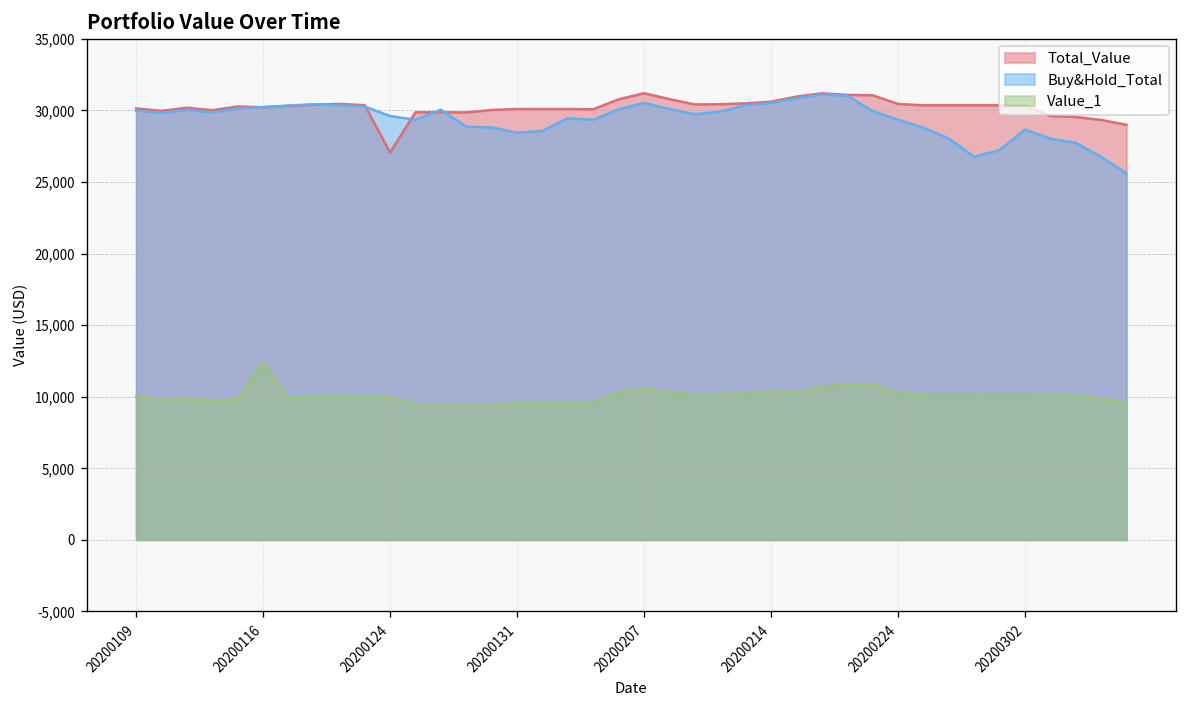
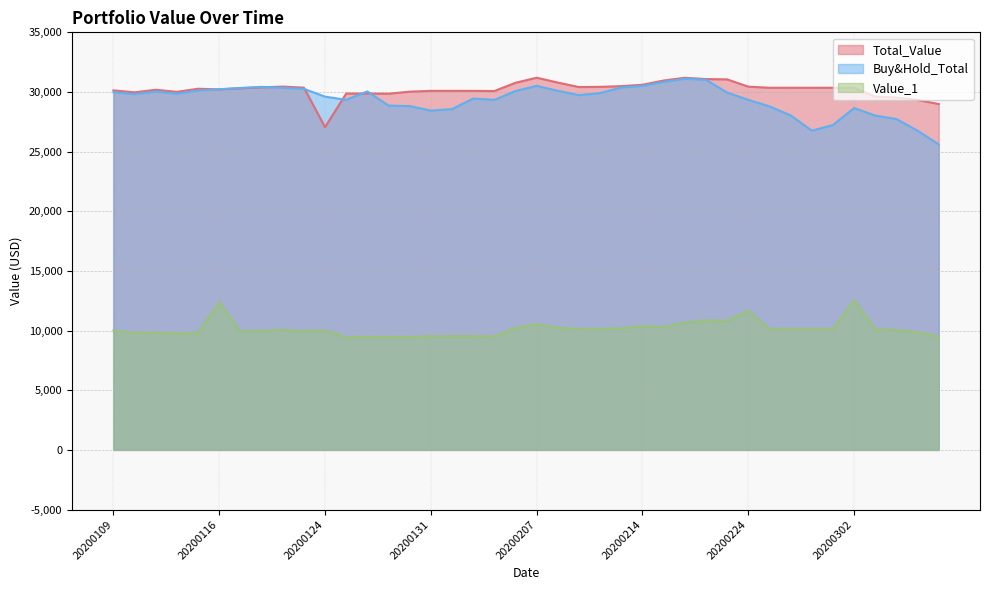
  {
    "Total_Value": {
      "20200124": "27,100",
      "20200131": "30,100",
      "20200207": "31,200",
      "20200224": "30,400"
    },
    "Buy&Hold_Total": {
      "20200124": "29,600",
      "20200131": "28,400",
      "20200207": "30,500",
      "20200224": "29,300",
      "20200302": "28,700"
    },
    "Value_1": {
      "20200109": "10,000",
      "20200116": "12,400",
      "20200124": "10,000",
      "20200131": "9,500",
      "20200207": "10,500",
      "20200214": "10,400",
-     "20200224": "10,200",
-     "20200302": "10,100"
+     "20200224": "11,700",
+     "20200302": "12,500"
    }
  }
